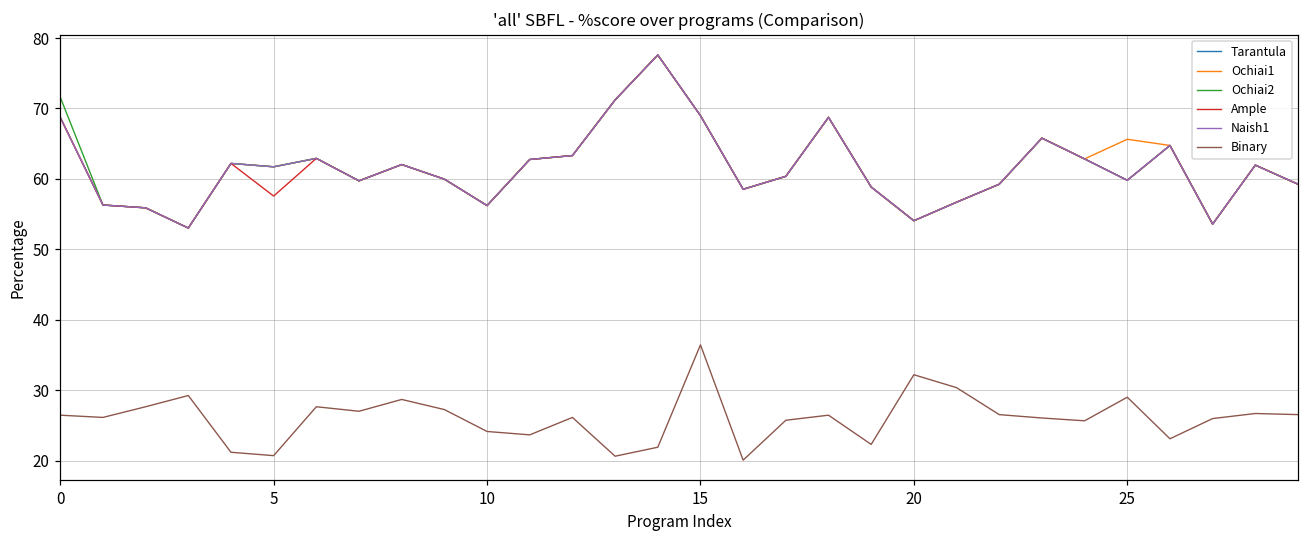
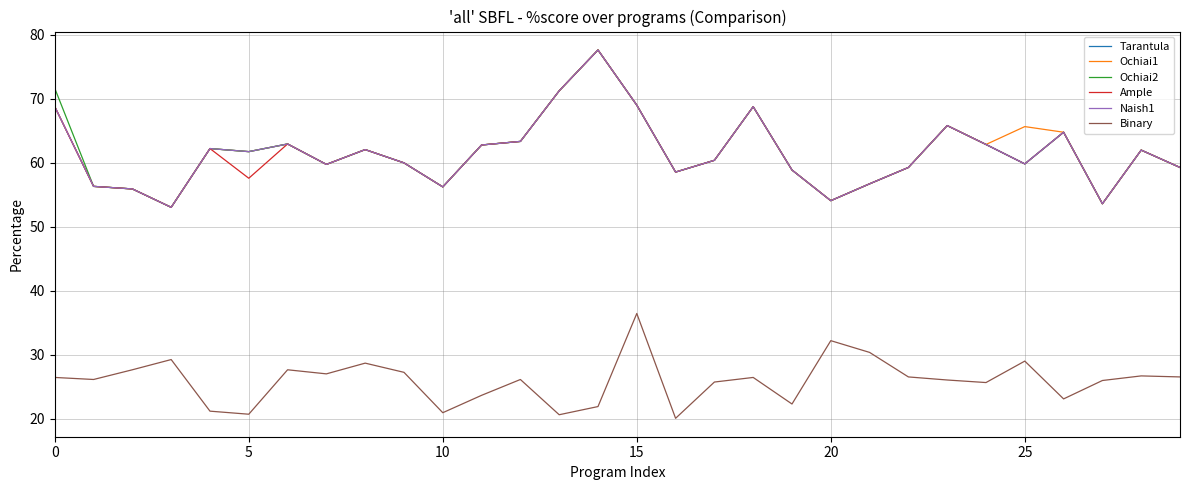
  {
    "Ochiai1": {
      "25": 66
    },
    "Ochiai2": {
      "0": 72
    },
    "Ample": {
      "5": 58
    },
    "Binary": {
      "0": 26,
      "5": 21,
-     "10": 24,
+     "10": 21,
      "15": 36,
      "20": 32,
      "25": 29
    }
  }
